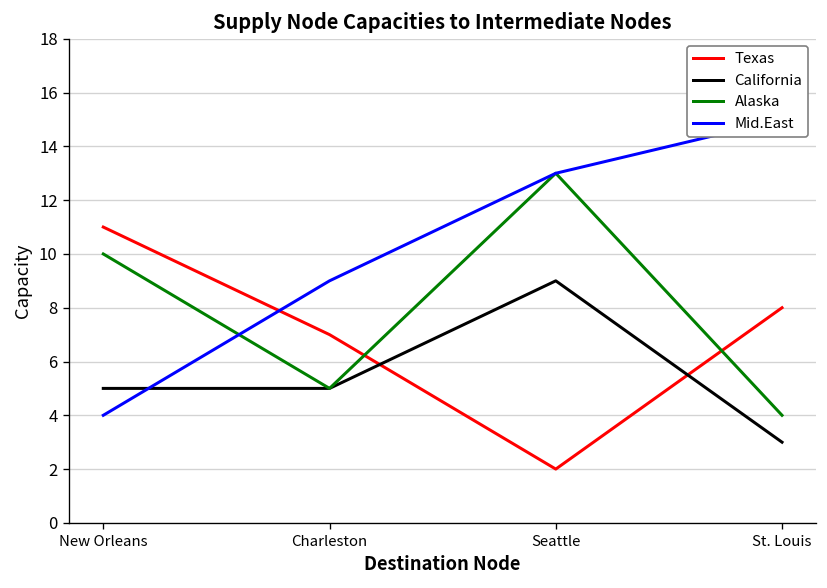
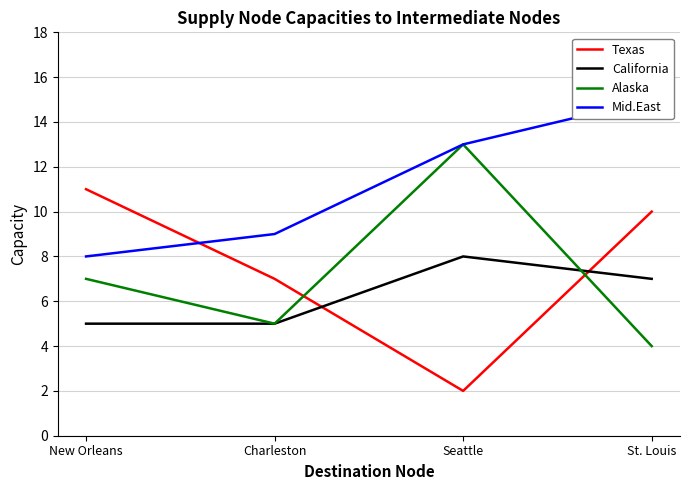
  {
    "Texas": {
      "New Orleans": 11,
      "Charleston": 7,
      "Seattle": 2,
-     "St. Louis": 8
+     "St. Louis": 10
    },
    "California": {
      "New Orleans": 5,
-     "Seattle": 9,
-     "St. Louis": 3
+     "Seattle": 8,
+     "St. Louis": 7
    },
    "Alaska": {
-     "New Orleans": 10,
+     "New Orleans": 7,
      "St. Louis": 4
    },
    "Mid.East": {
-     "New Orleans": 4,
+     "New Orleans": 8,
      "Charleston": 9
    }
  }
